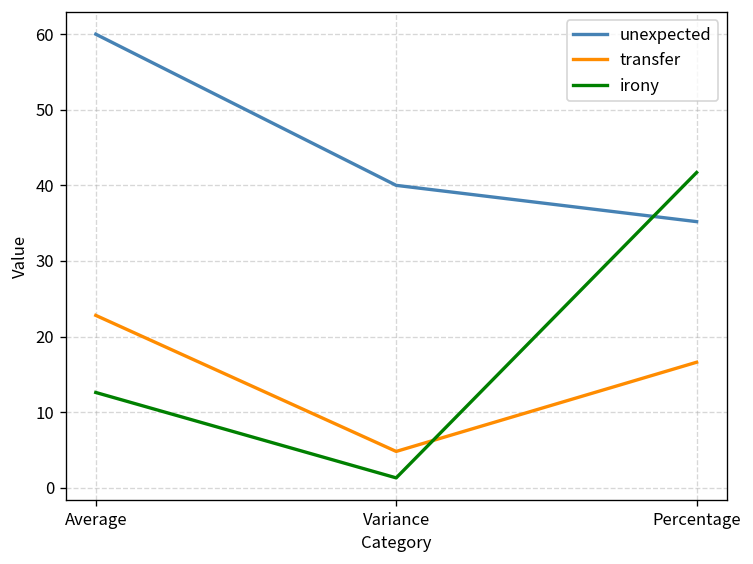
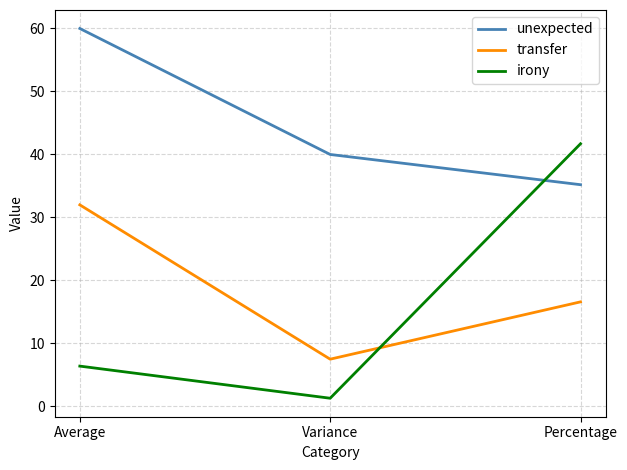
  {
    "unexpected": {
      "Average": 60,
      "Variance": 40,
      "Percentage": 35
    },
    "transfer": {
-     "Average": 23,
-     "Variance": 5,
+     "Average": 32,
+     "Variance": 8,
      "Percentage": 17
    },
    "irony": {
-     "Average": 13,
+     "Average": 6,
      "Variance": 1,
      "Percentage": 42
    }
  }
